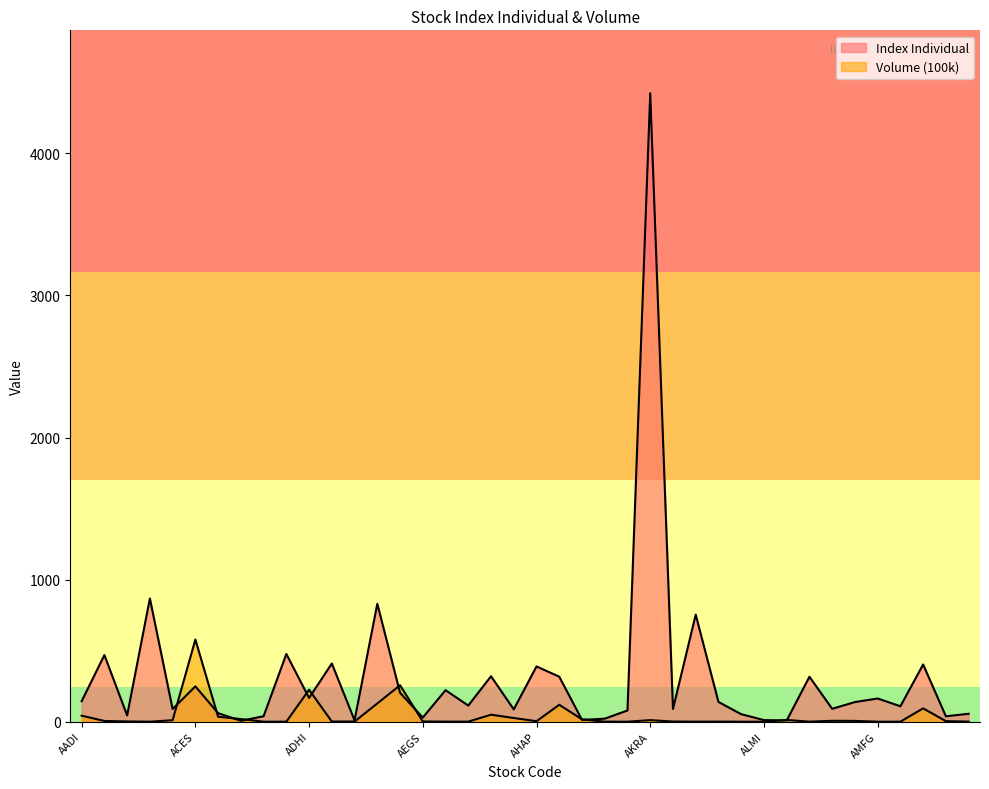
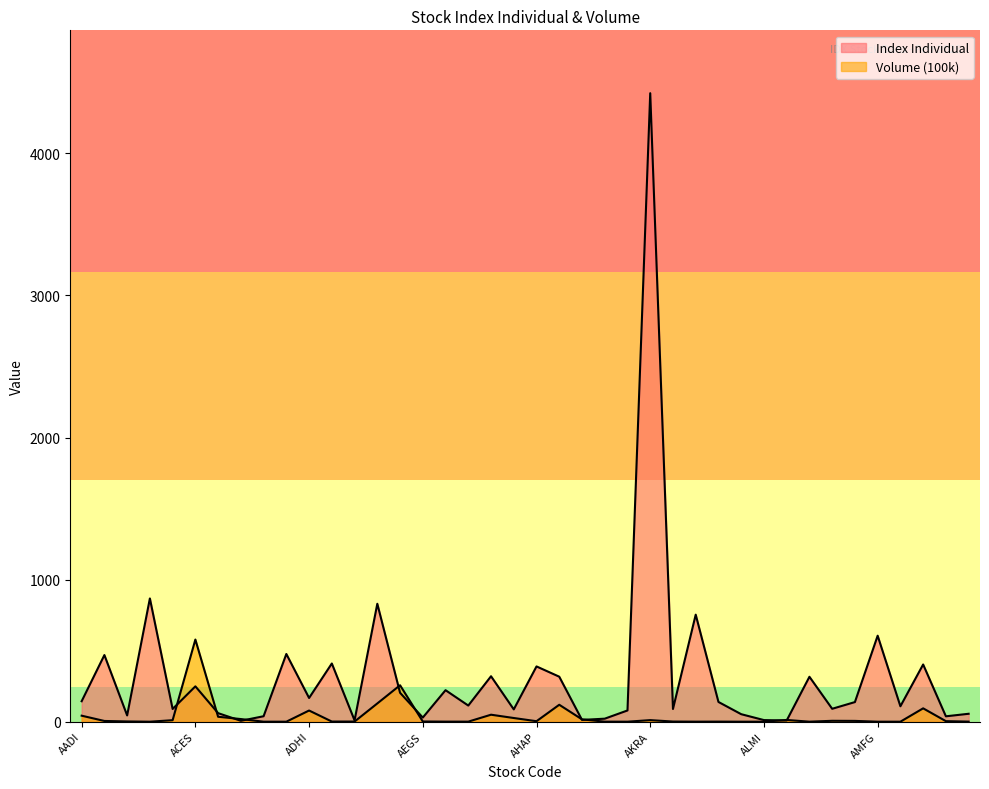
  {
    "Index Individual": {
      "AADI": 140,
      "ACES": 250,
      "ADHI": 170,
      "AEGS": 30,
      "AHAP": 390,
      "AKRA": 4420,
-     "AMFG": 160
+     "AMFG": 610
    },
    "Volume (100k)": {
      "AADI": 40,
      "ACES": 580,
-     "ADHI": 220,
+     "ADHI": 80,
      "AEGS": 0,
      "AHAP": 0,
      "AKRA": 10,
      "AMFG": 0
    }
  }
